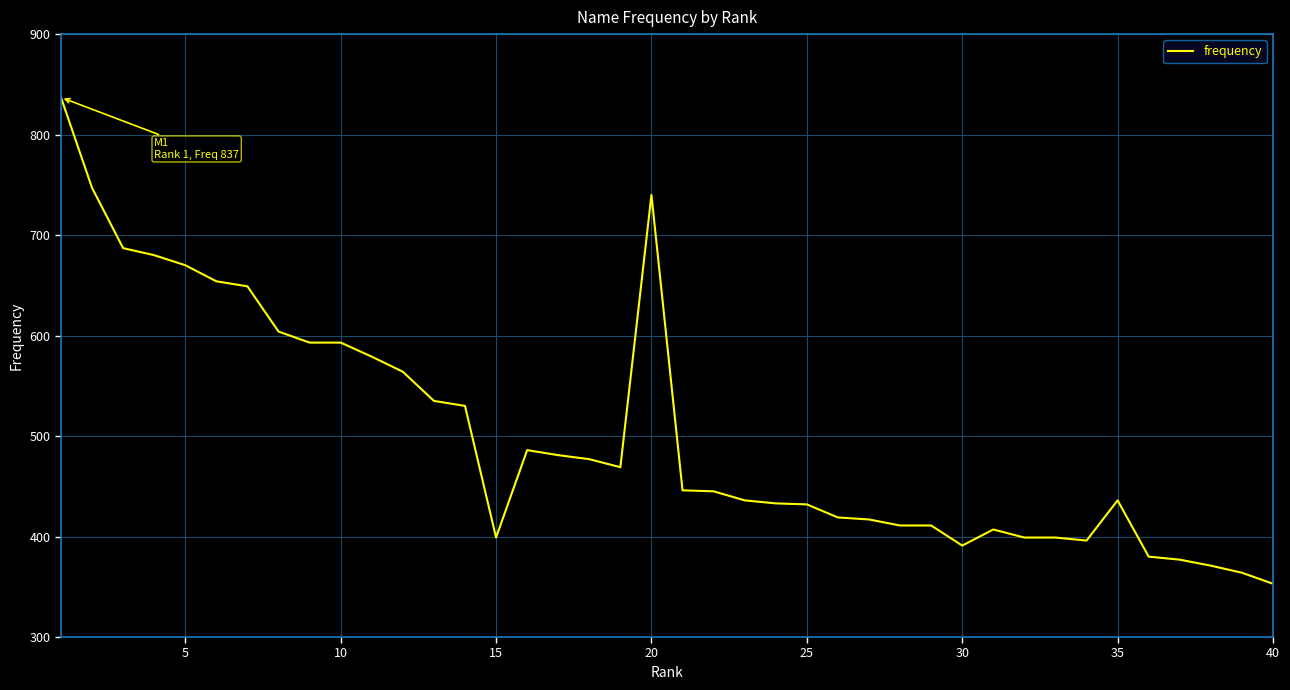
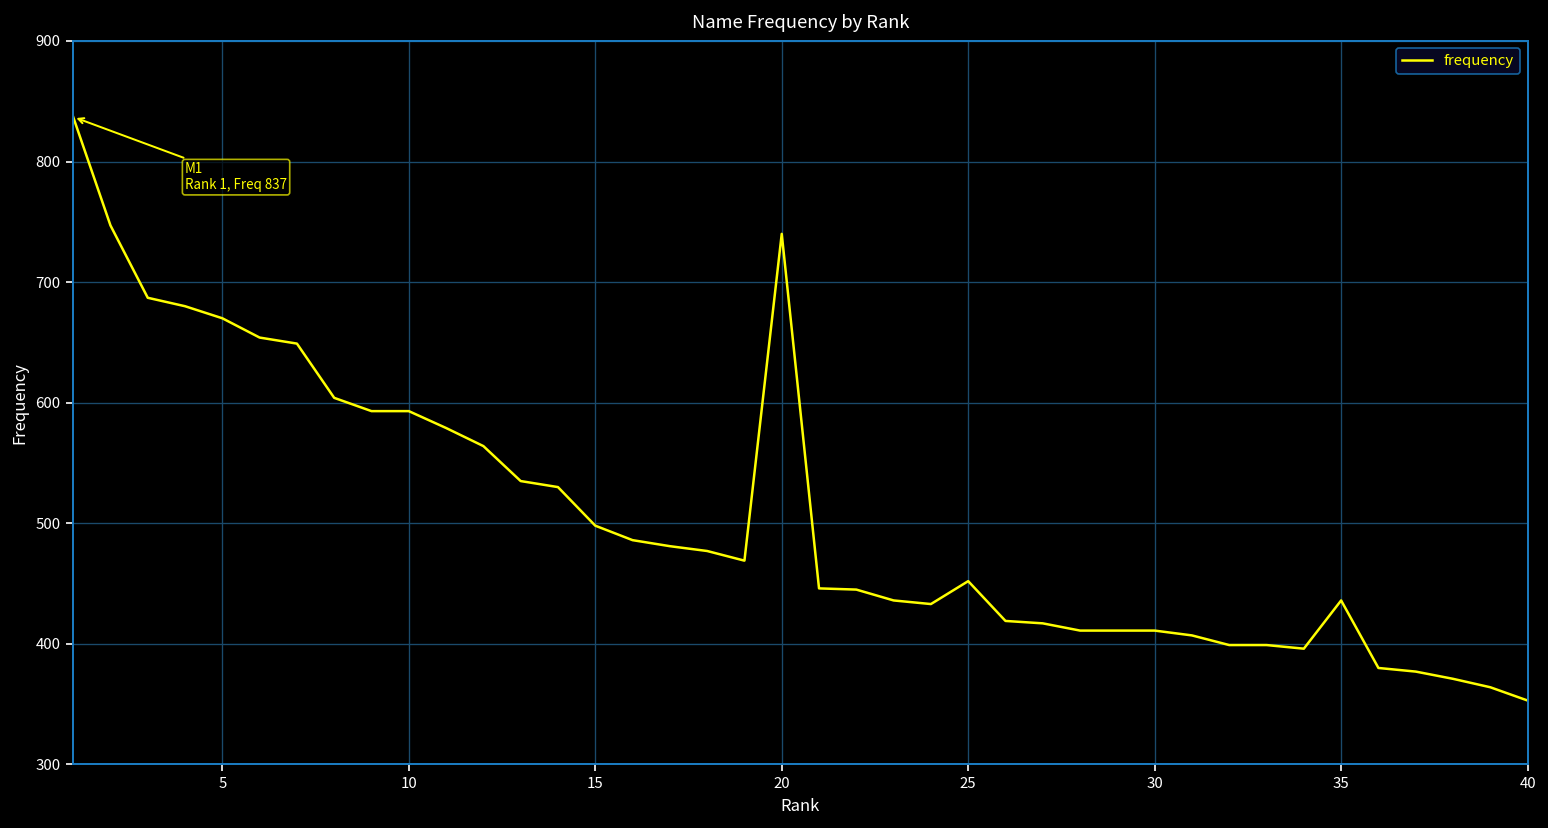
  {
    "5": 670,
    "10": 593,
-   "15": 399,
+   "15": 498,
    "20": 740,
-   "25": 432,
-   "30": 391,
+   "25": 452,
+   "30": 411,
    "35": 436,
    "40": 353
  }
